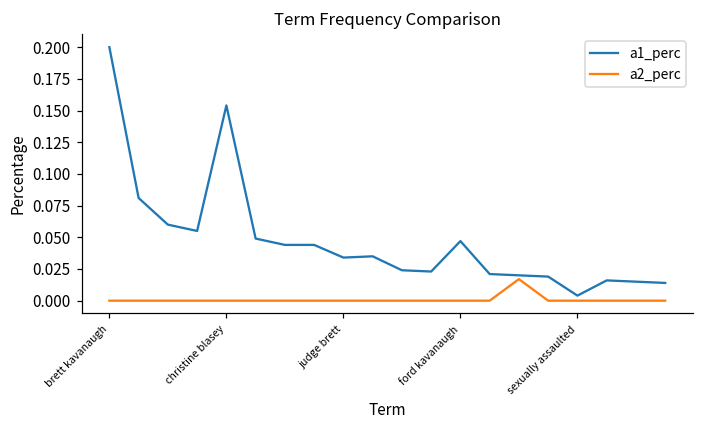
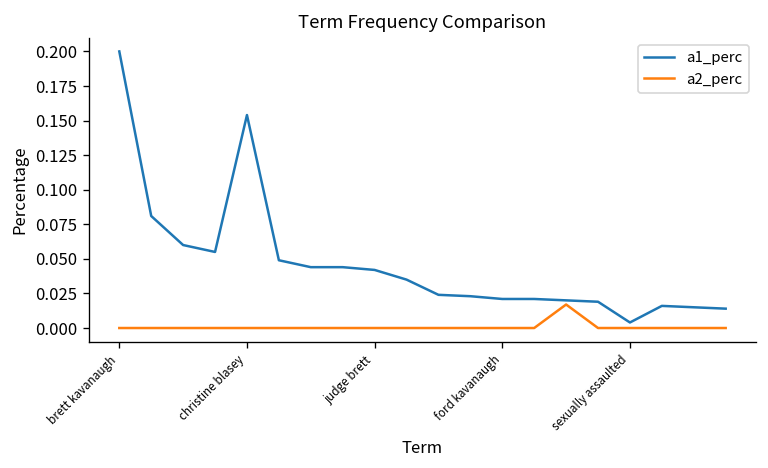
  {
    "a1_perc": {
      "brett kavanaugh": 0.200,
      "christine blasey": 0.154,
-     "judge brett": 0.034,
-     "ford kavanaugh": 0.047,
+     "judge brett": 0.042,
+     "ford kavanaugh": 0.021,
      "sexually assaulted": 0.004
    },
    "a2_perc": {
      "brett kavanaugh": 0.000,
      "christine blasey": 0.000,
      "judge brett": 0.000,
      "ford kavanaugh": 0.000,
      "sexually assaulted": 0.000
    }
  }
